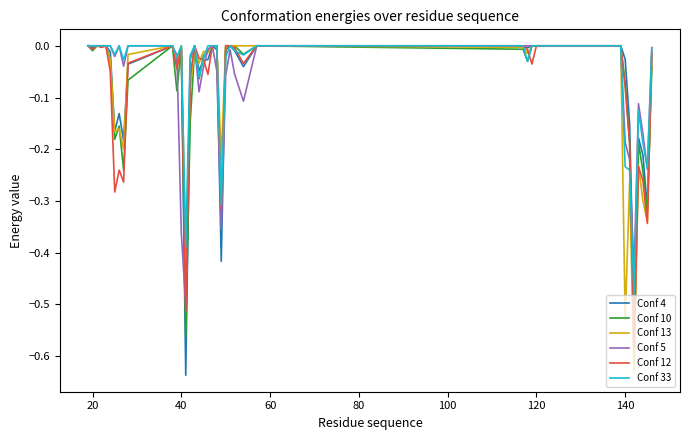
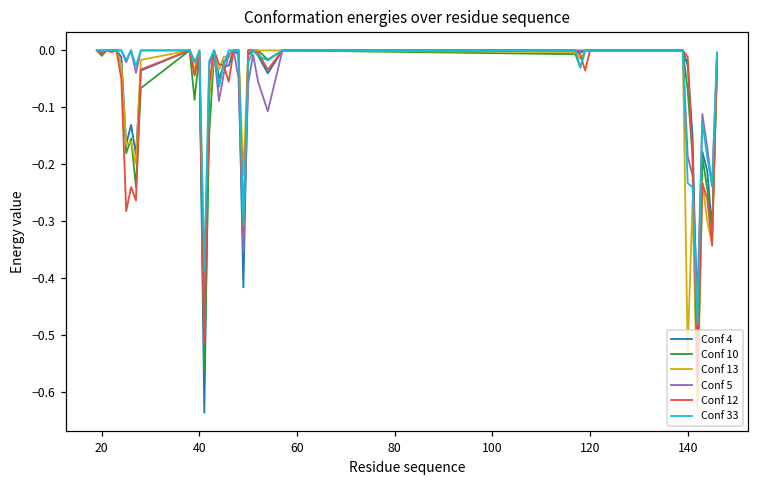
  {
    "Conf 4": {
      "140": -0.03
    },
    "Conf 10": {
      "140": -0.07
    },
    "Conf 5": {
-     "40": -0.36,
+     "40": -0.02,
      "140": -0.19
    },
    "Conf 12": {
-     "140": -0.08
+     "140": -0.01
    },
    "Conf 33": {
      "140": -0.23
    }
  }
